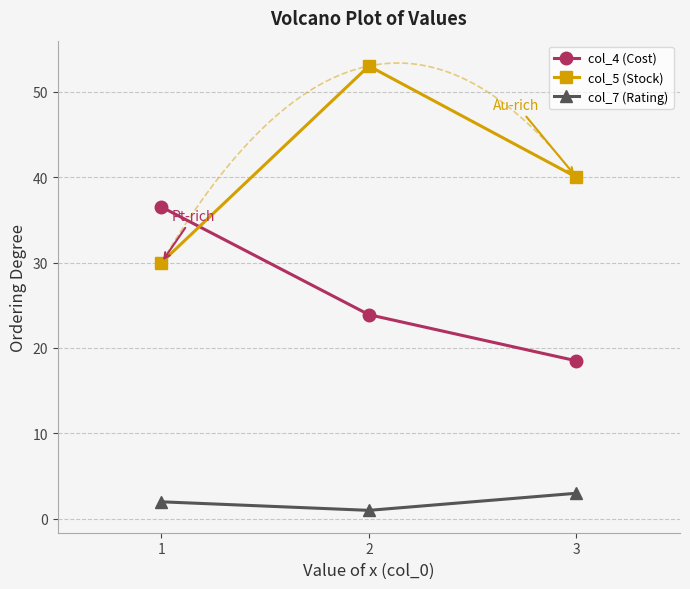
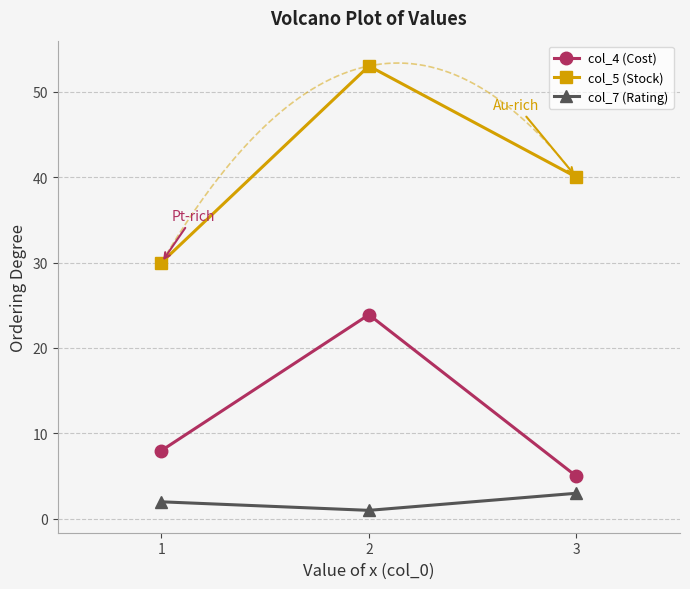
  {
    "col_4 (Cost)": {
-     "1": 37,
+     "1": 8,
      "2": 24,
-     "3": 19
+     "3": 5
    },
    "col_7 (Rating)": {
      "1": 2,
      "2": 1,
      "3": 3
    }
  }
